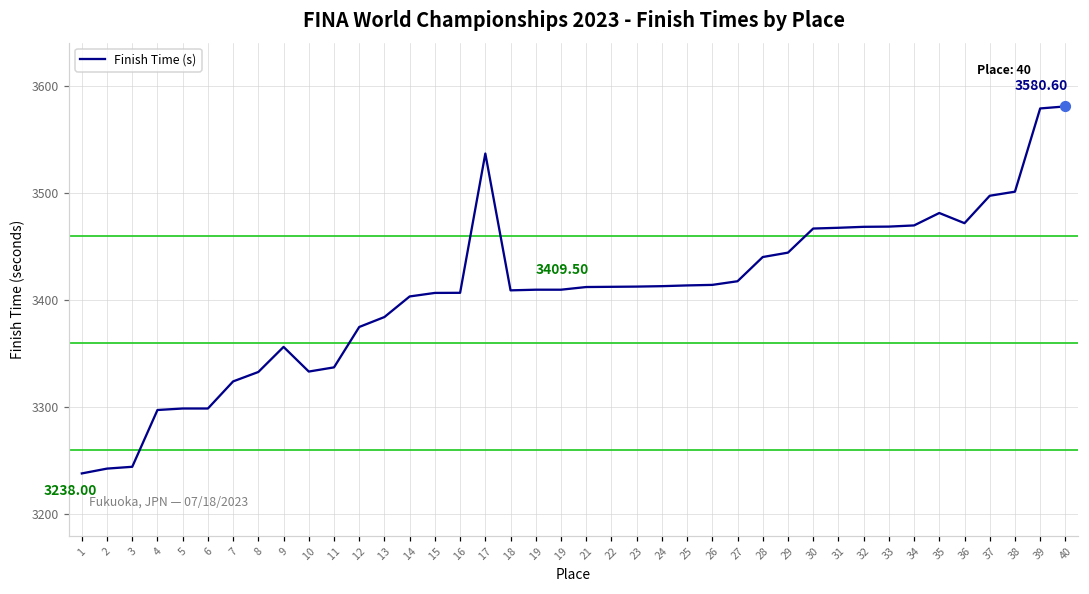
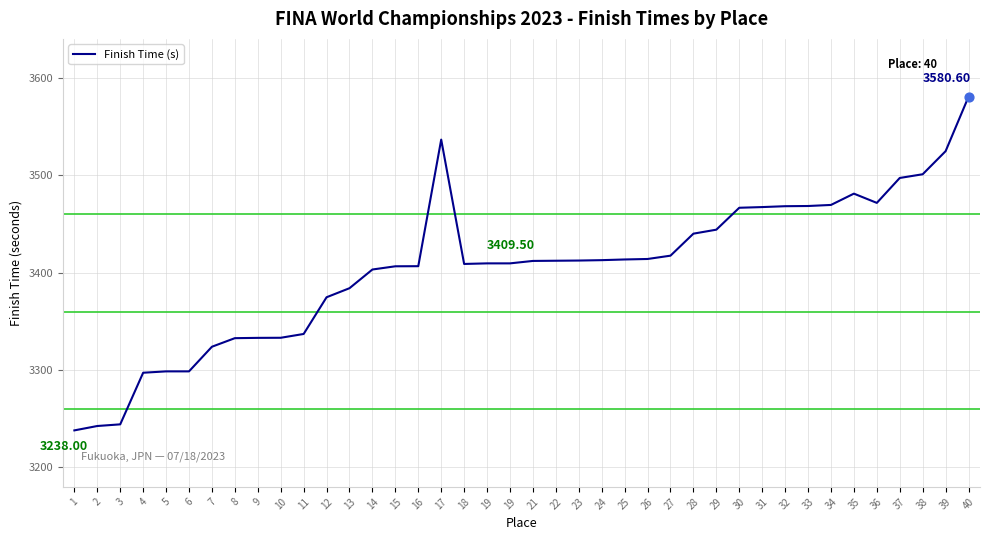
  {
    "Finish Time (s)": {
      "2": 3240,
      "3": 3240,
      "4": 3300,
      "5": 3300,
      "6": 3300,
      "7": 3320,
      "8": 3330,
-     "9": 3360,
+     "9": 3330,
      "10": 3330,
      "11": 3340,
      "12": 3370,
      "13": 3380,
      "14": 3400,
      "15": 3410,
      "16": 3410,
      "17": 3540,
      "18": 3410,
      "22": 3410,
      "23": 3410,
      "24": 3410,
      "25": 3410,
      "26": 3410,
      "27": 3420,
      "28": 3440,
      "29": 3440,
      "30": 3470,
      "31": 3470,
      "32": 3470,
      "33": 3470,
      "34": 3470,
      "35": 3480,
      "36": 3470,
      "37": 3500,
      "38": 3500,
-     "39": 3580
+     "39": 3520
    }
  }
